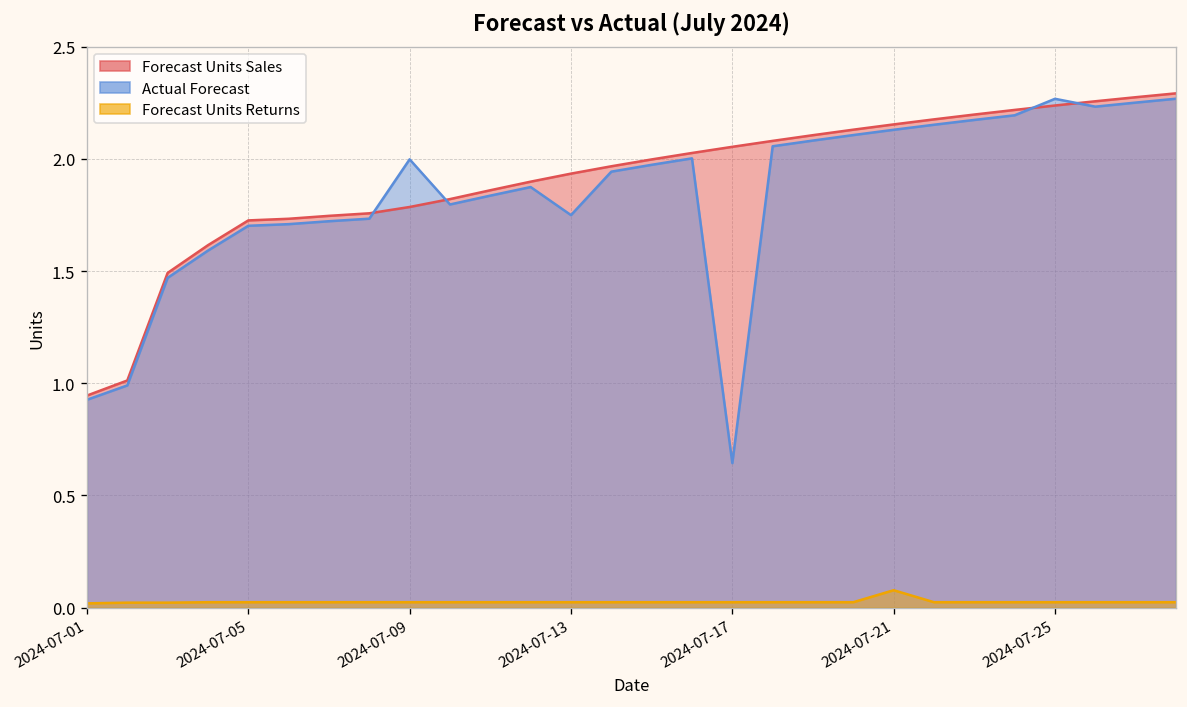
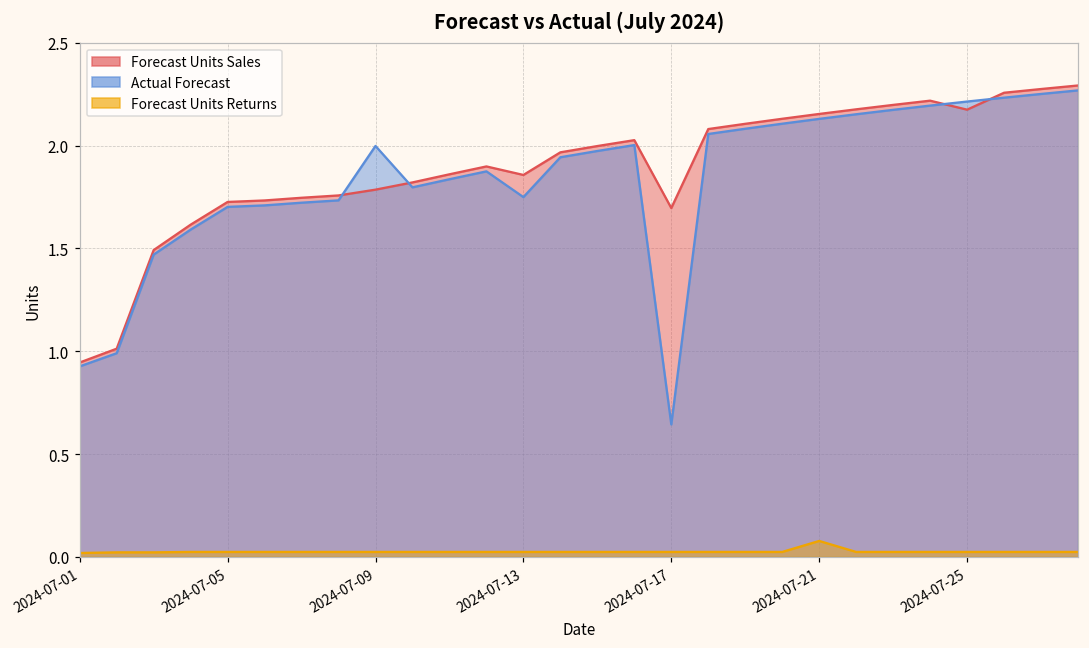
  {
    "Forecast Units Sales": {
      "2024-07-01": 0.95,
      "2024-07-05": 1.73,
      "2024-07-09": 1.79,
-     "2024-07-13": 1.93,
-     "2024-07-17": 2.05,
+     "2024-07-13": 1.86,
+     "2024-07-17": 1.70,
      "2024-07-21": 2.15,
-     "2024-07-25": 2.24
+     "2024-07-25": 2.17
    },
    "Actual Forecast": {
      "2024-07-01": 0.93,
      "2024-07-05": 1.70,
      "2024-07-09": 2.00,
      "2024-07-13": 1.75,
      "2024-07-17": 0.64,
      "2024-07-21": 2.13,
-     "2024-07-25": 2.27
+     "2024-07-25": 2.21
    },
    "Forecast Units Returns": {
      "2024-07-01": 0.02,
      "2024-07-05": 0.02,
      "2024-07-09": 0.02,
      "2024-07-13": 0.02,
      "2024-07-17": 0.02,
      "2024-07-21": 0.08,
      "2024-07-25": 0.02
    }
  }
